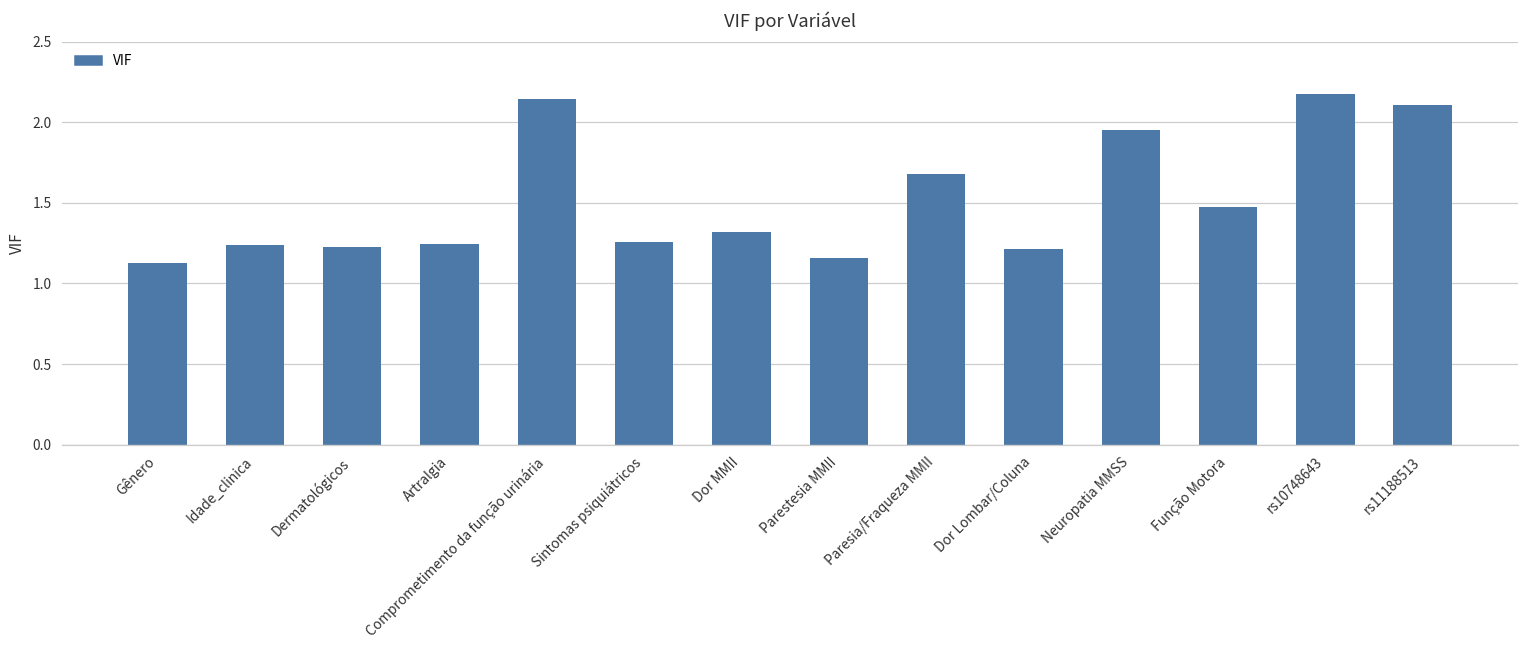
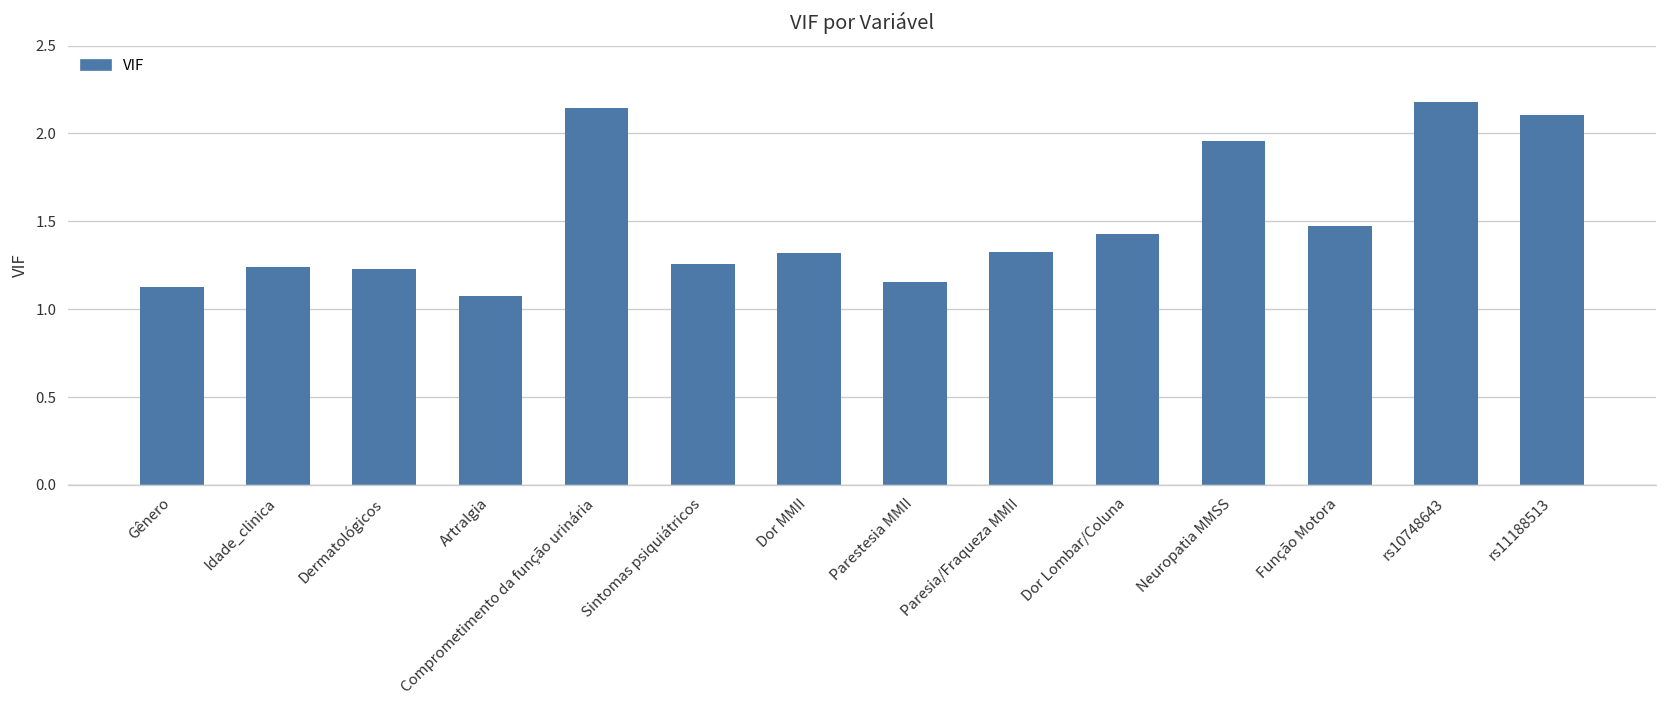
  {
    "Gênero": 1.13,
    "Idade_clinica": 1.24,
    "Dermatológicos": 1.23,
-   "Artralgia": 1.24,
+   "Artralgia": 1.08,
    "Comprometimento da função urinária": 2.15,
    "Sintomas psiquiátricos": 1.26,
    "Dor MMII": 1.32,
    "Parestesia MMII": 1.16,
-   "Paresia/Fraqueza MMII": 1.68,
-   "Dor Lombar/Coluna": 1.21,
+   "Paresia/Fraqueza MMII": 1.32,
+   "Dor Lombar/Coluna": 1.43,
    "Neuropatia MMSS": 1.95,
    "Função Motora": 1.48,
    "rs10748643": 2.18,
    "rs11188513": 2.11
  }
